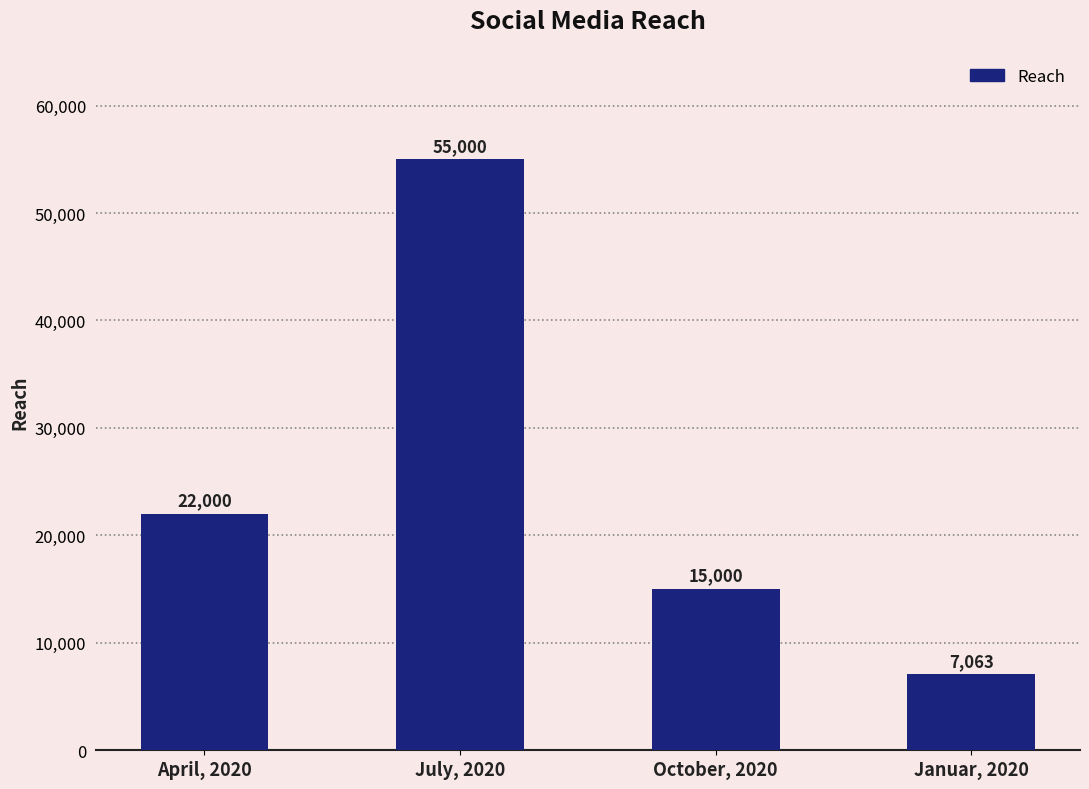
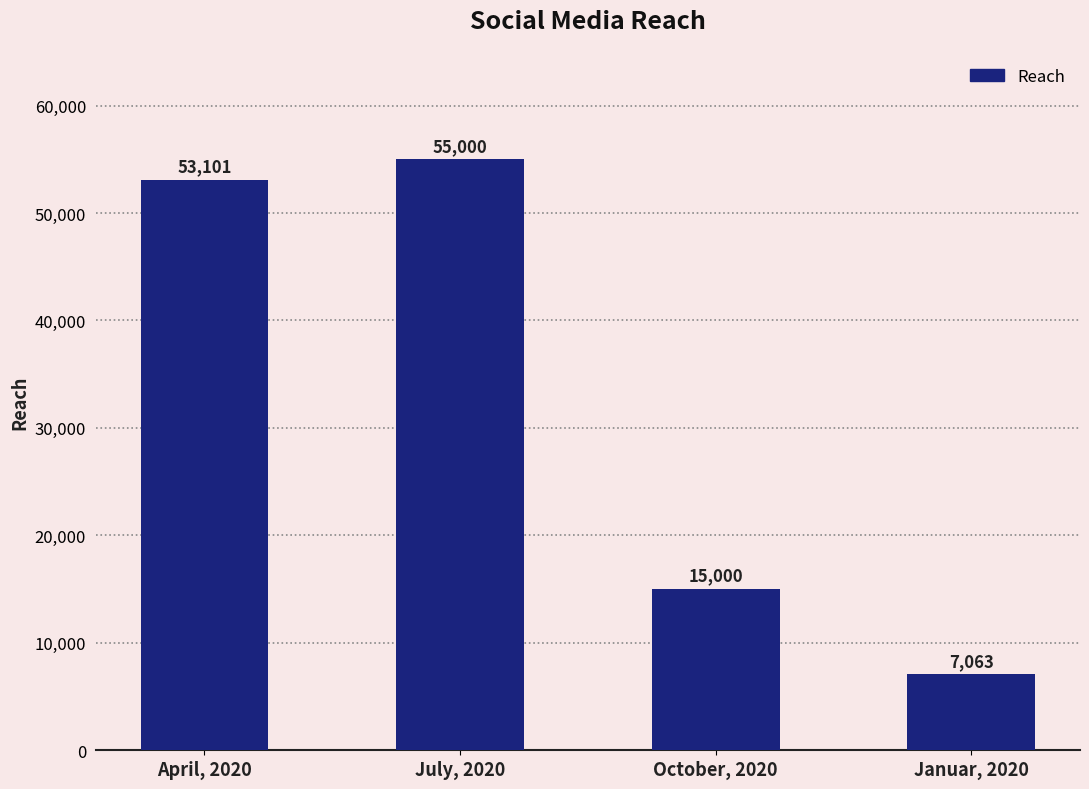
  {
-   "April, 2020": "22,000",
+   "April, 2020": "53,101",
    "July, 2020": "55,000",
    "October, 2020": "15,000",
    "Januar, 2020": "7,063"
  }
